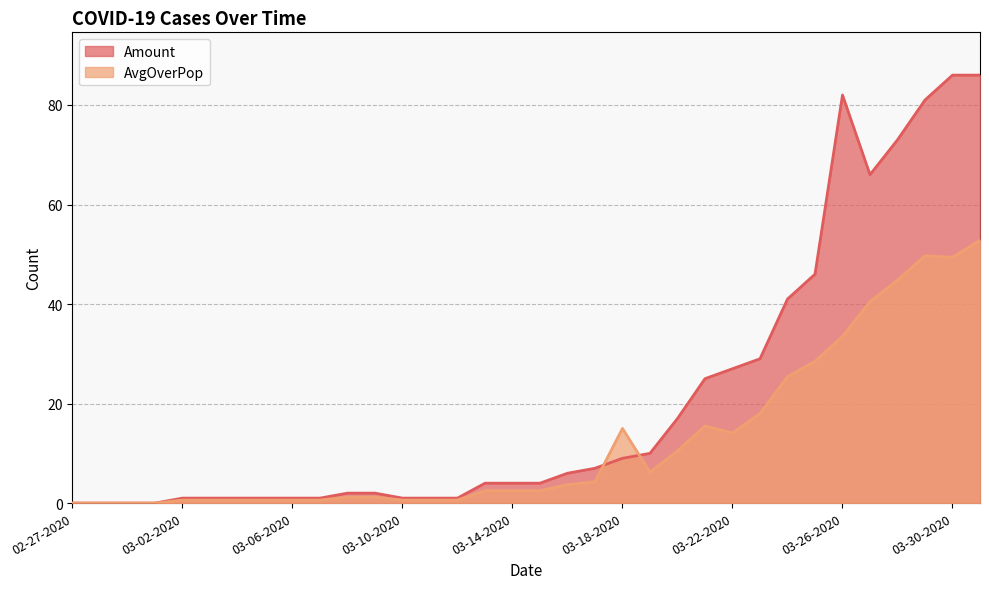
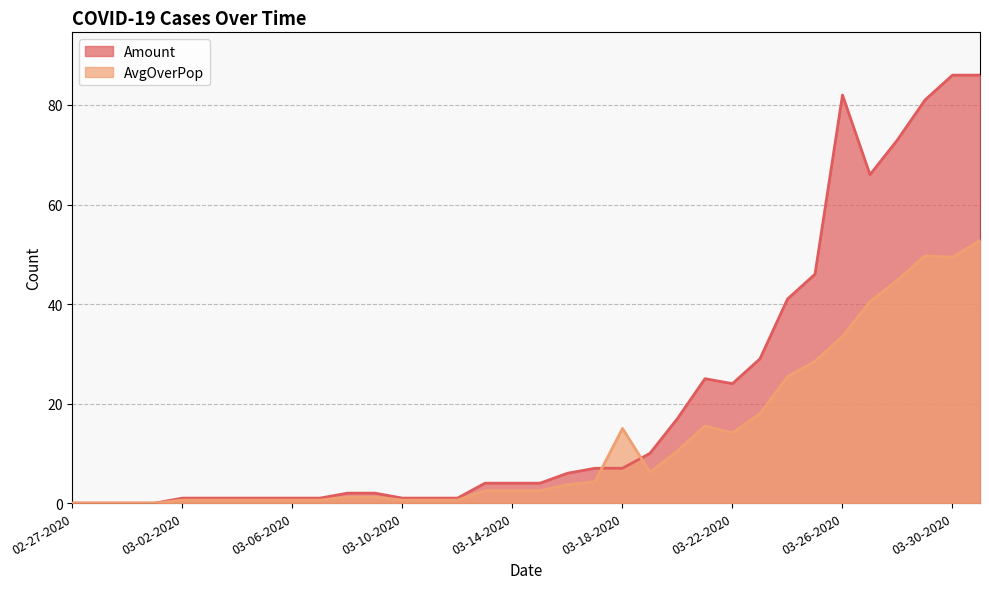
  {
    "Amount": {
      "03-14-2020": 4,
-     "03-18-2020": 9,
-     "03-22-2020": 27,
+     "03-18-2020": 7,
+     "03-22-2020": 24,
      "03-26-2020": 82,
      "03-30-2020": 86
    },
    "AvgOverPop": {
      "03-14-2020": 3,
      "03-18-2020": 15,
      "03-22-2020": 14,
      "03-26-2020": 34,
      "03-30-2020": 49
    }
  }
